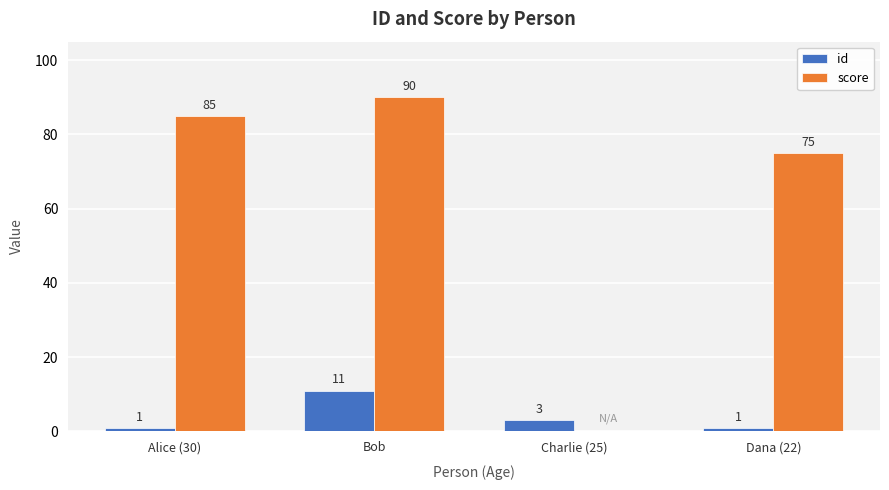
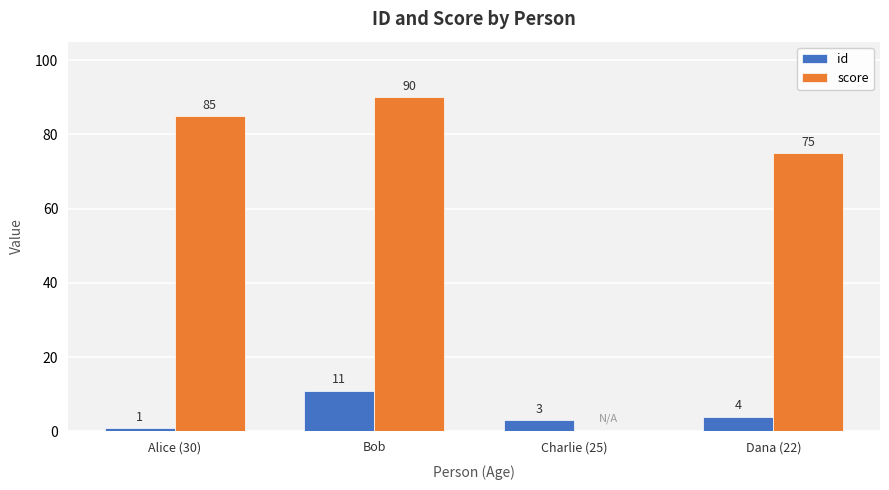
  {
    "id": {
      "Alice (30)": 1,
      "Bob": 11,
      "Charlie (25)": 3,
-     "Dana (22)": 1
+     "Dana (22)": 4
    }
  }
